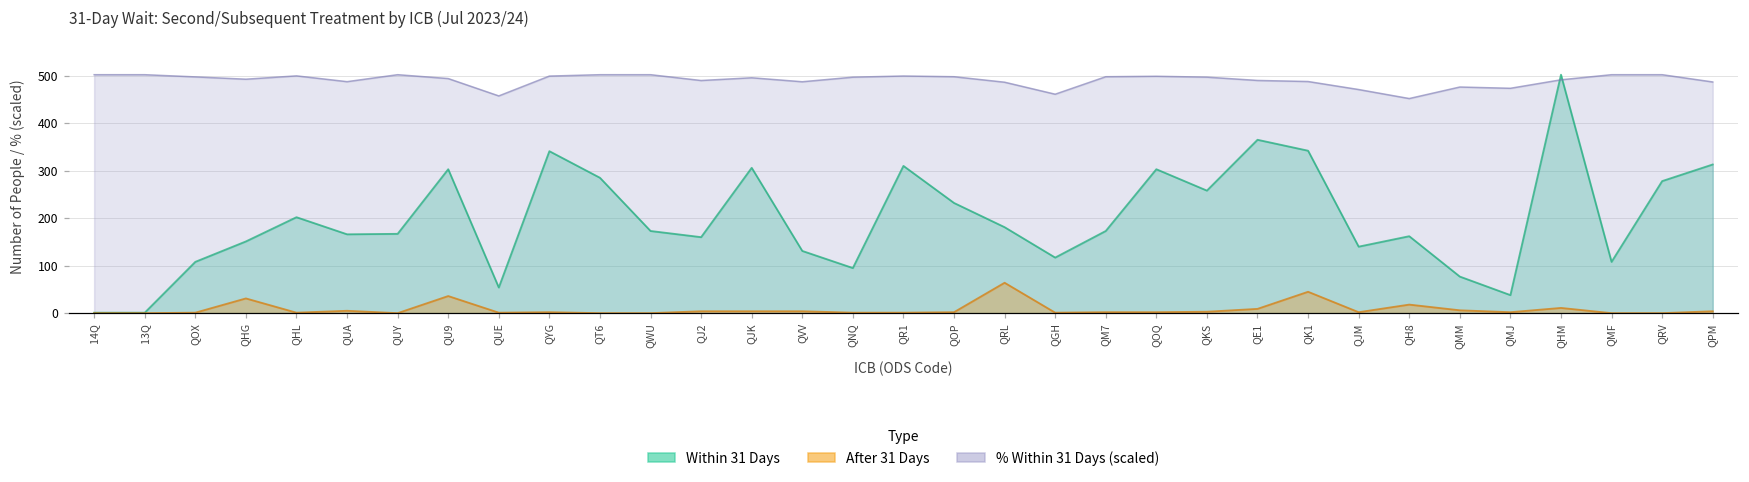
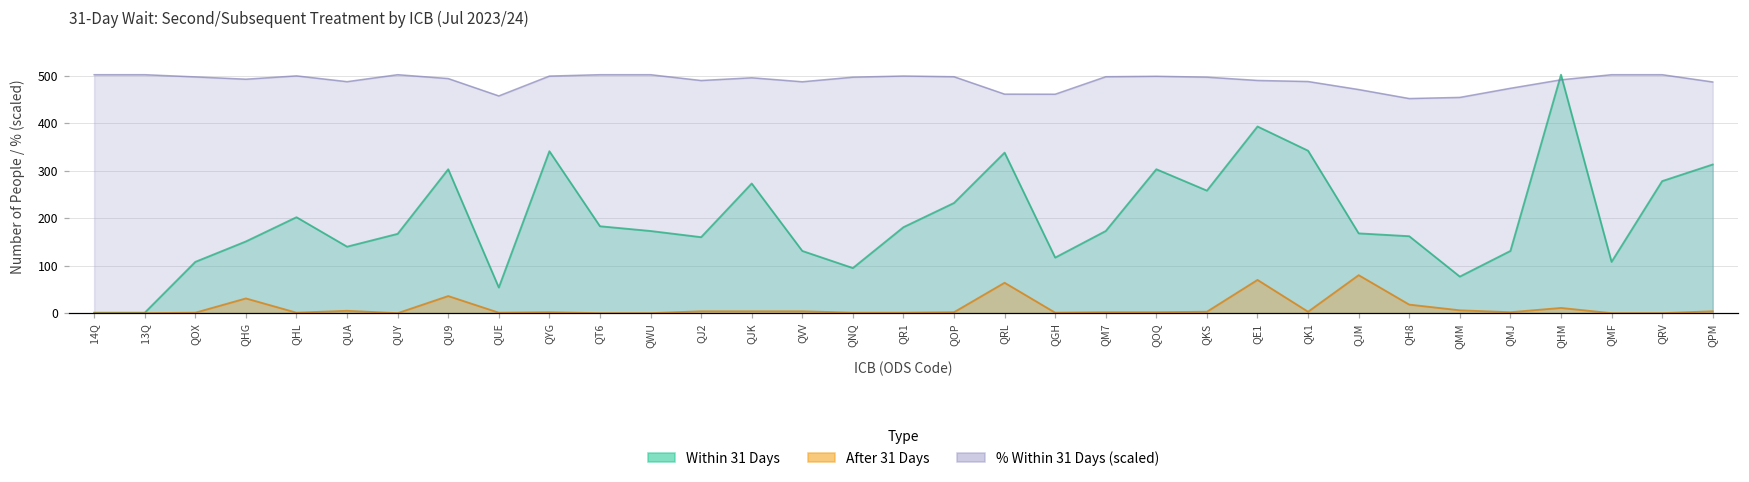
  {
    "Within 31 Days": {
      "QOX": 110,
      "QHG": 150,
      "QHL": 200,
-     "QUA": 170,
+     "QUA": 140,
      "QUY": 170,
      "QU9": 300,
      "QUE": 50,
      "QYG": 340,
-     "QT6": 290,
+     "QT6": 180,
      "QWU": 170,
      "QJ2": 160,
-     "QJK": 310,
+     "QJK": 270,
      "QVV": 130,
      "QNQ": 100,
-     "QR1": 310,
+     "QR1": 180,
      "QOP": 230,
-     "QRL": 180,
+     "QRL": 340,
      "QGH": 120,
      "QM7": 170,
      "QOQ": 300,
      "QKS": 260,
-     "QE1": 370,
+     "QE1": 390,
      "QK1": 340,
-     "QJM": 140,
+     "QJM": 170,
      "QH8": 160,
      "QMM": 80,
-     "QMJ": 40,
+     "QMJ": 130,
      "QHM": 500,
      "QMF": 110,
      "QRV": 280,
      "QPM": 310
    },
    "After 31 Days": {
      "QOX": 0,
      "QHG": 30,
      "QHL": 0,
      "QUA": 10,
      "QUY": 0,
      "QU9": 40,
      "QUE": 0,
      "QYG": 0,
      "QT6": 0,
      "QWU": 0,
      "QJ2": 0,
      "QJK": 0,
      "QVV": 0,
      "QNQ": 0,
      "QR1": 0,
      "QOP": 0,
      "QRL": 60,
      "QGH": 0,
      "QM7": 0,
      "QOQ": 0,
      "QKS": 0,
-     "QE1": 10,
-     "QK1": 50,
-     "QJM": 0,
+     "QE1": 70,
+     "QK1": 0,
+     "QJM": 80,
      "QH8": 20,
      "QMM": 10,
      "QMJ": 0,
      "QHM": 10,
      "QMF": 0,
      "QRV": 0,
      "QPM": 0
    },
    "% Within 31 Days (scaled)": {
      "14Q": 500,
      "13Q": 500,
      "QOX": 500,
      "QHG": 490,
      "QHL": 500,
      "QUA": 490,
      "QUY": 500,
      "QU9": 490,
      "QUE": 460,
      "QYG": 500,
      "QT6": 500,
      "QWU": 500,
      "QJ2": 490,
      "QJK": 500,
      "QVV": 490,
      "QNQ": 500,
      "QR1": 500,
      "QOP": 500,
-     "QRL": 490,
+     "QRL": 460,
      "QGH": 460,
      "QM7": 500,
      "QOQ": 500,
      "QKS": 500,
      "QE1": 490,
      "QK1": 490,
      "QJM": 470,
      "QH8": 450,
-     "QMM": 480,
+     "QMM": 450,
      "QMJ": 470,
      "QHM": 490,
      "QMF": 500,
      "QRV": 500,
      "QPM": 490
    }
  }
